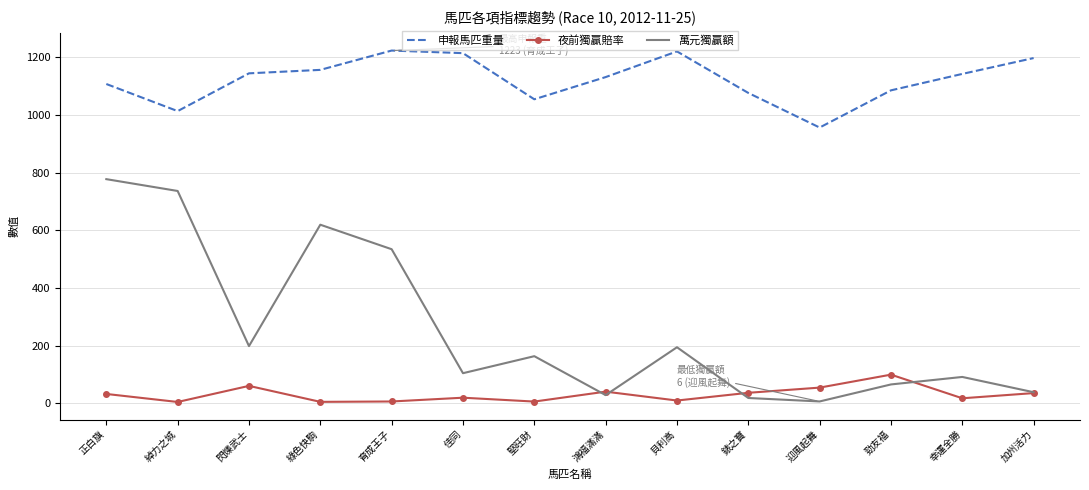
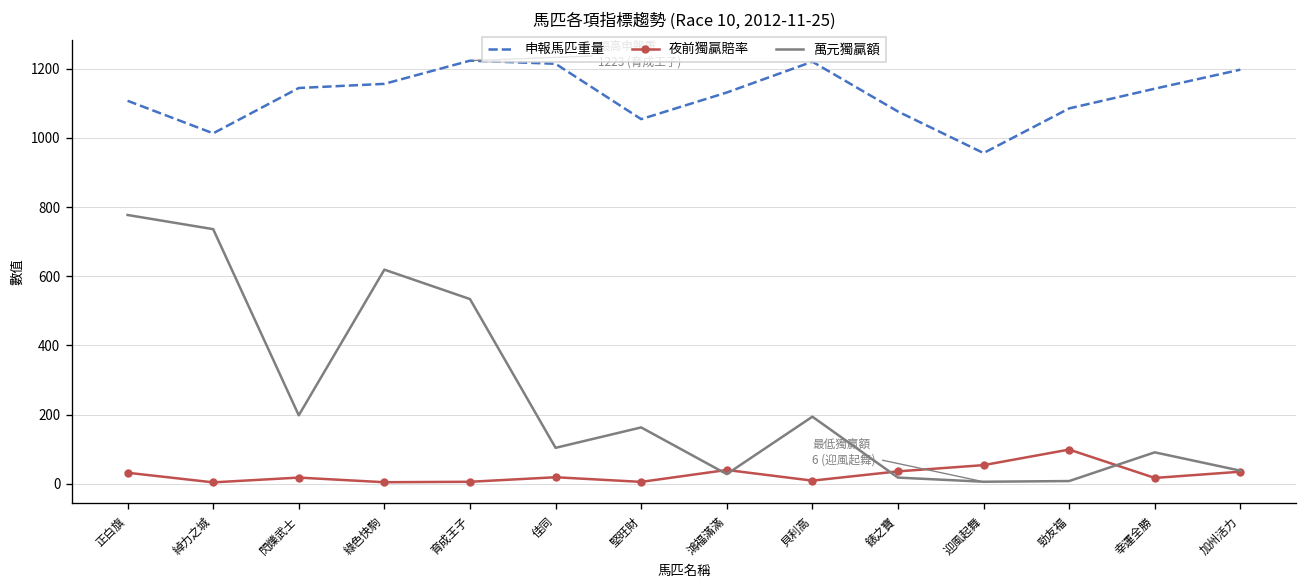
  {
    "申報馬匹重量": {
      "正白旗": 1110,
      "綽力之城": 1010,
      "閃爍武士": 1140,
      "綠色快駒": 1160,
      "育成王子": 1220,
      "堅旺財": 1050,
      "鴻福滿滿": 1130,
      "貝利高": 1220,
      "錶之寶": 1080,
      "迎風起舞": 960,
      "勁友福": 1090,
      "幸運全勝": 1140,
      "加州活力": 1200
    },
    "夜前獨贏賠率": {
      "正白旗": 30,
      "綽力之城": 0,
-     "閃爍武士": 60,
+     "閃爍武士": 20,
      "綠色快駒": 0,
      "育成王子": 10,
      "佳同": 20,
      "堅旺財": 10,
      "鴻福滿滿": 40,
      "迎風起舞": 50,
      "勁友福": 100,
      "幸運全勝": 20
    },
    "萬元獨贏額": {
      "正白旗": 780,
      "綽力之城": 740,
      "閃爍武士": 200,
      "綠色快駒": 620,
      "育成王子": 530,
      "佳同": 100,
      "堅旺財": 160,
      "鴻福滿滿": 30,
      "貝利高": 190,
      "迎風起舞": 10,
-     "勁友福": 70,
+     "勁友福": 10,
      "幸運全勝": 90
    }
  }
